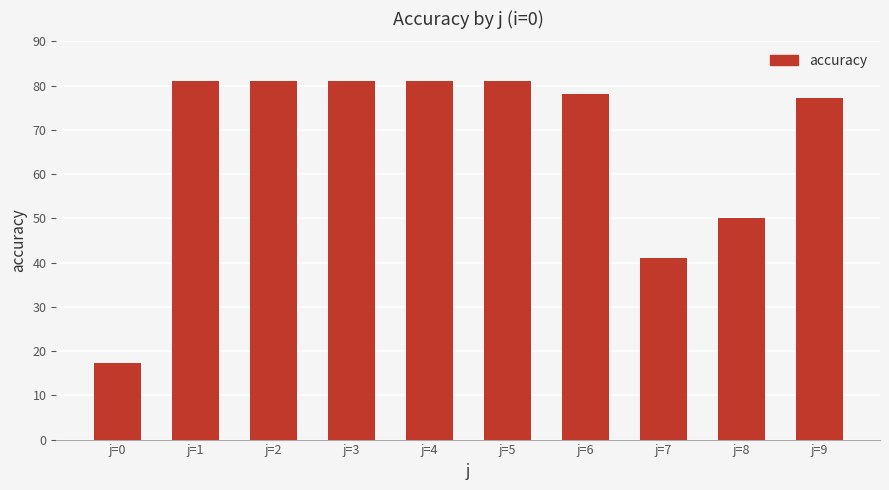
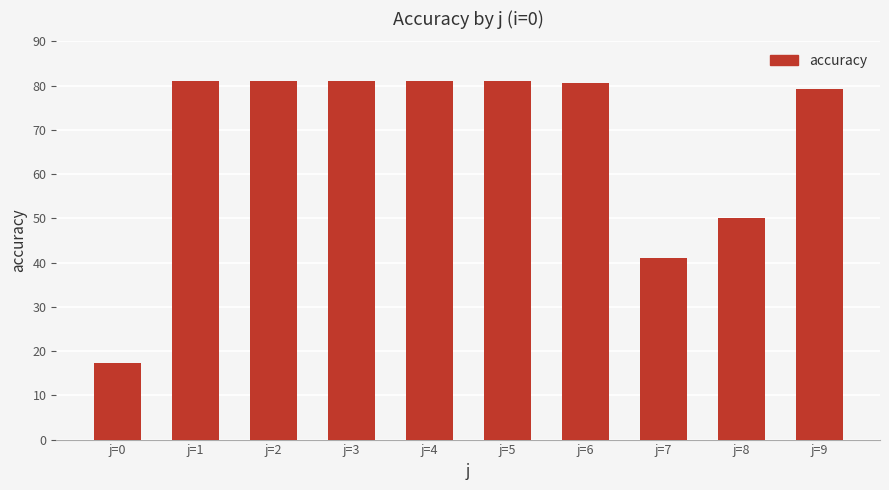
  {
    "j=0": 17,
    "j=1": 81,
    "j=2": 81,
    "j=3": 81,
    "j=4": 81,
    "j=5": 81,
-   "j=6": 78,
+   "j=6": 81,
    "j=7": 41,
    "j=8": 50,
-   "j=9": 77
+   "j=9": 79
  }
